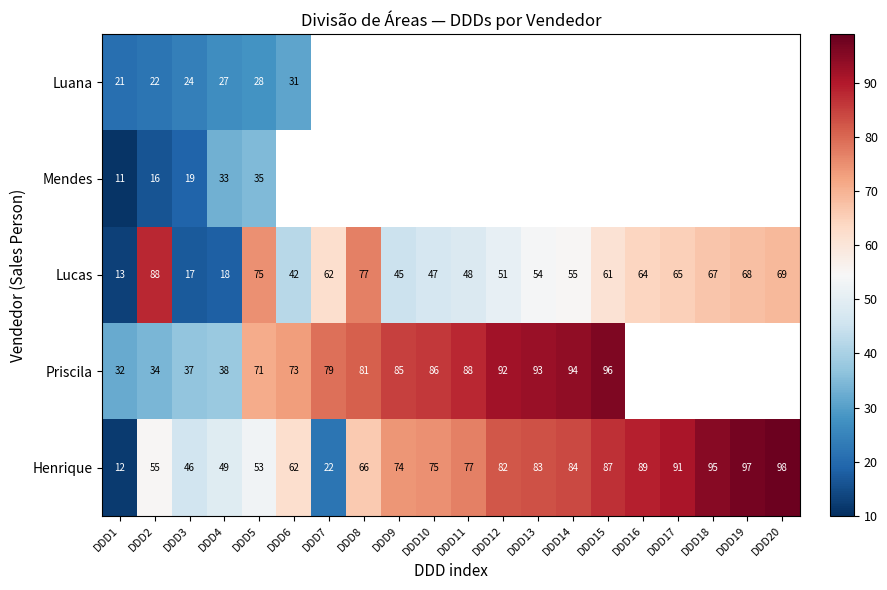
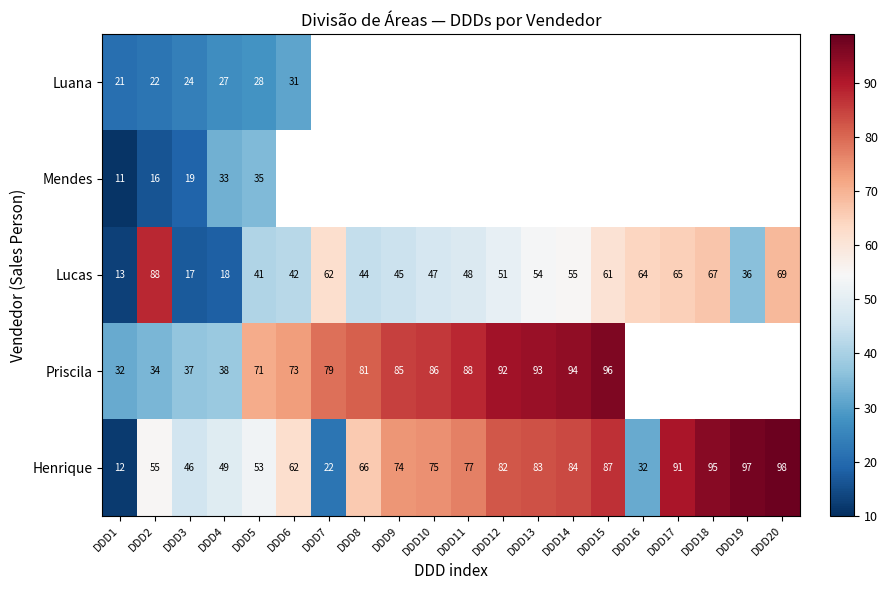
  {
    "Luana": {
      "DDD1": 21,
      "DDD2": 22,
      "DDD3": 24,
      "DDD4": 27,
      "DDD5": 28,
      "DDD6": 31
    },
    "Mendes": {
      "DDD1": 11,
      "DDD2": 16,
      "DDD3": 19,
      "DDD4": 33,
      "DDD5": 35
    },
    "Lucas": {
      "DDD1": 13,
      "DDD2": 88,
      "DDD3": 17,
      "DDD4": 18,
-     "DDD5": 75,
+     "DDD5": 41,
      "DDD6": 42,
      "DDD7": 62,
-     "DDD8": 77,
+     "DDD8": 44,
      "DDD9": 45,
      "DDD10": 47,
      "DDD11": 48,
      "DDD12": 51,
      "DDD13": 54,
      "DDD14": 55,
      "DDD15": 61,
      "DDD16": 64,
      "DDD17": 65,
      "DDD18": 67,
-     "DDD19": 68,
+     "DDD19": 36,
      "DDD20": 69
    },
    "Priscila": {
      "DDD1": 32,
      "DDD2": 34,
      "DDD3": 37,
      "DDD4": 38,
      "DDD5": 71,
      "DDD6": 73,
      "DDD7": 79,
      "DDD8": 81,
      "DDD9": 85,
      "DDD10": 86,
      "DDD11": 88,
      "DDD12": 92,
      "DDD13": 93,
      "DDD14": 94,
      "DDD15": 96
    },
    "Henrique": {
      "DDD1": 12,
      "DDD2": 55,
      "DDD3": 46,
      "DDD4": 49,
      "DDD5": 53,
      "DDD6": 62,
      "DDD7": 22,
      "DDD8": 66,
      "DDD9": 74,
      "DDD10": 75,
      "DDD11": 77,
      "DDD12": 82,
      "DDD13": 83,
      "DDD14": 84,
      "DDD15": 87,
-     "DDD16": 89,
+     "DDD16": 32,
      "DDD17": 91,
      "DDD18": 95,
      "DDD19": 97,
      "DDD20": 98
    }
  }
